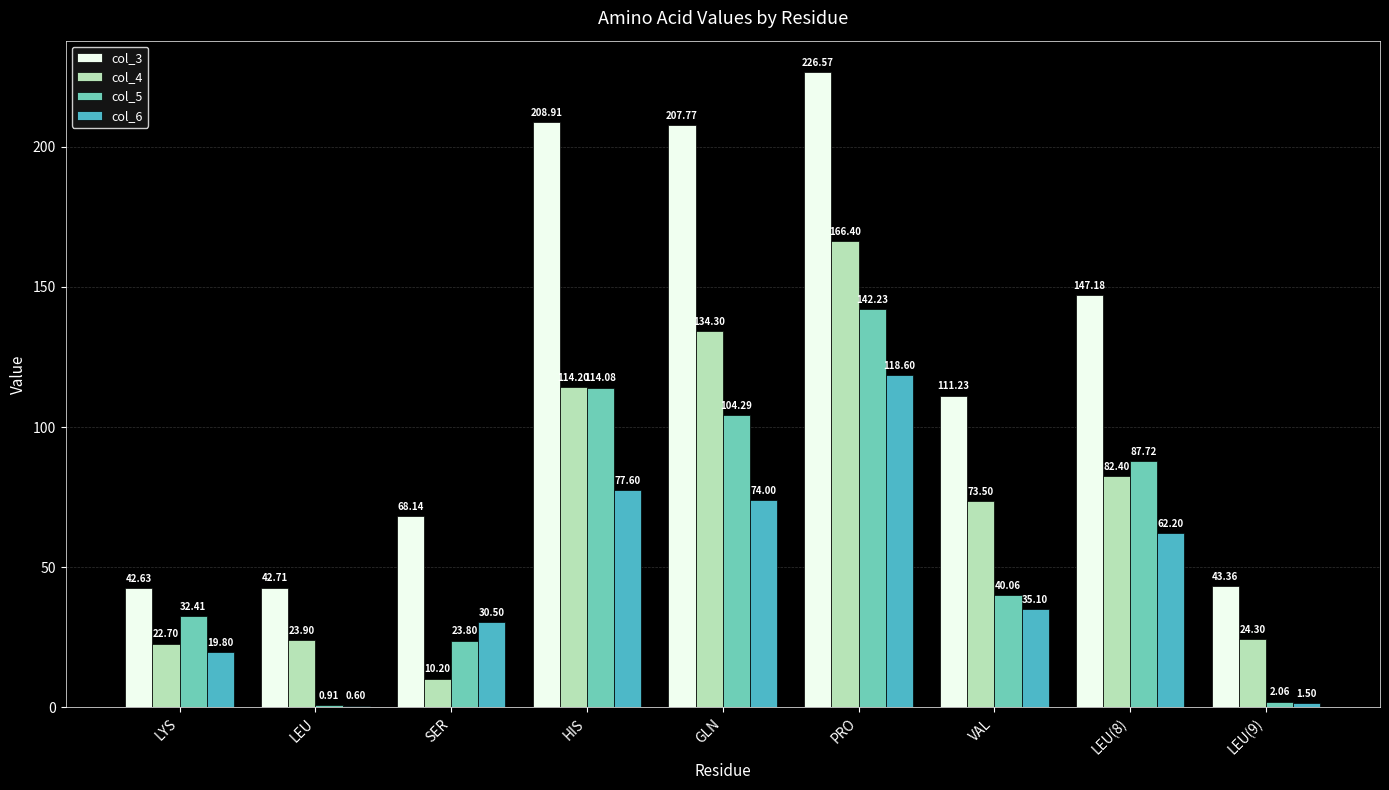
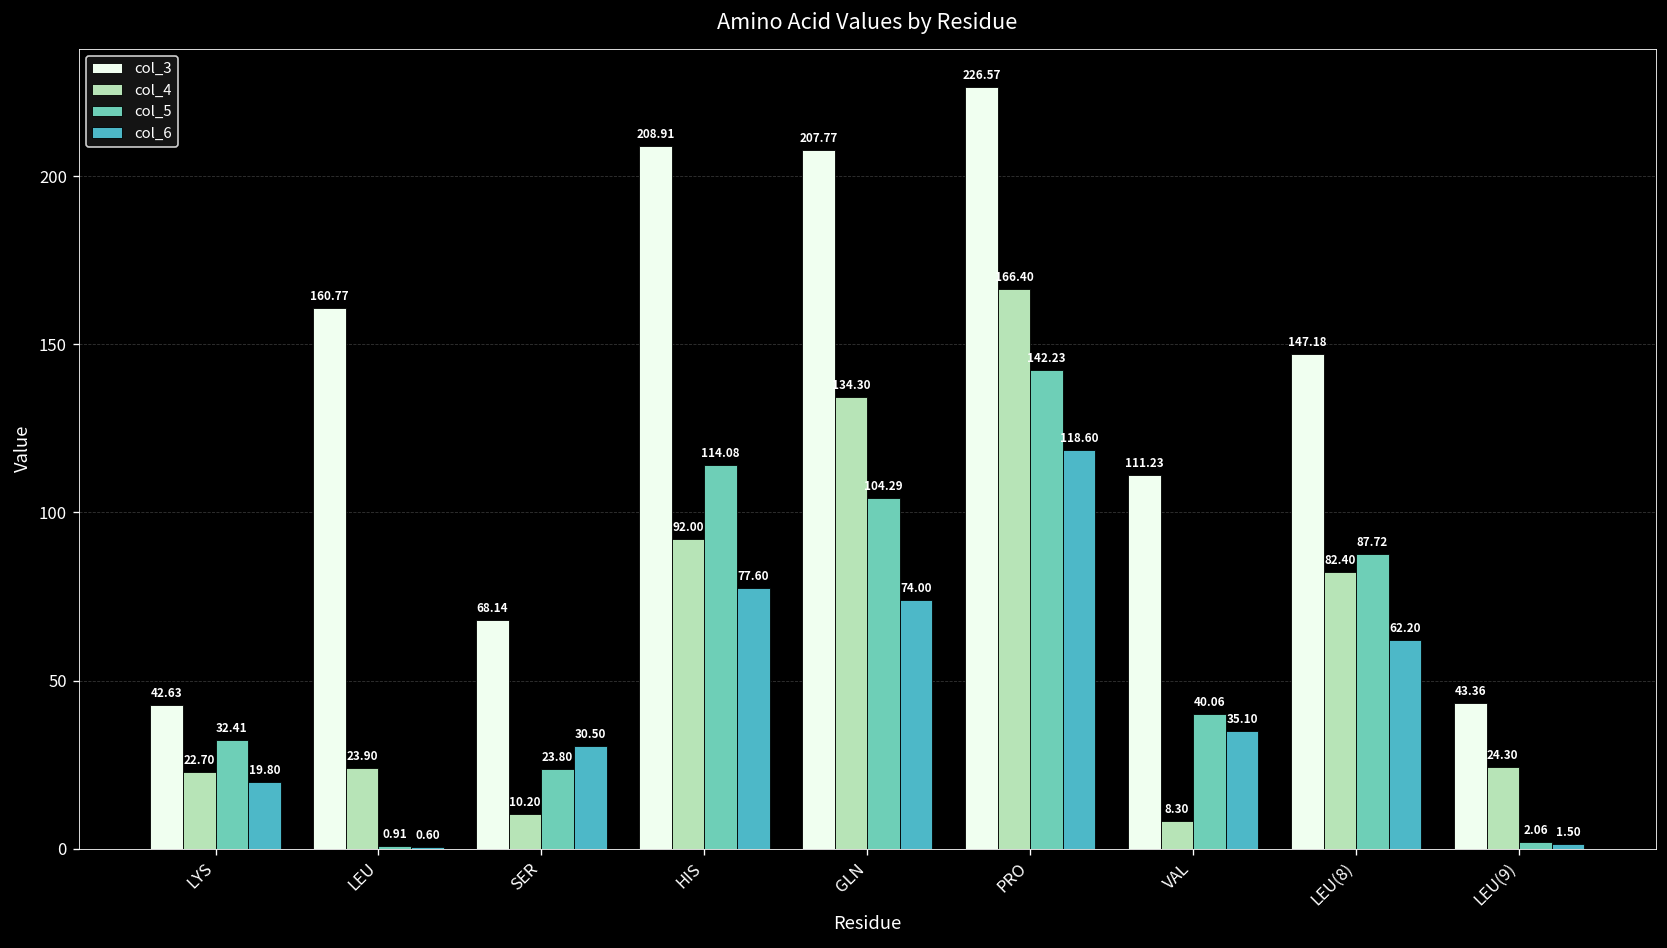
  {
    "col_3": {
      "LYS": 42.63,
-     "LEU": 42.71,
+     "LEU": 160.77,
      "SER": 68.14,
      "HIS": 208.91,
      "GLN": 207.77,
      "PRO": 226.57,
      "VAL": 111.23,
      "LEU(8)": 147.18,
      "LEU(9)": 43.36
    },
    "col_4": {
      "LYS": 22.70,
      "LEU": 23.90,
      "SER": 10.20,
-     "HIS": 114.20,
+     "HIS": 92.00,
      "GLN": 134.30,
      "PRO": 166.40,
-     "VAL": 73.50,
+     "VAL": 8.30,
      "LEU(8)": 82.40,
      "LEU(9)": 24.30
    }
  }
